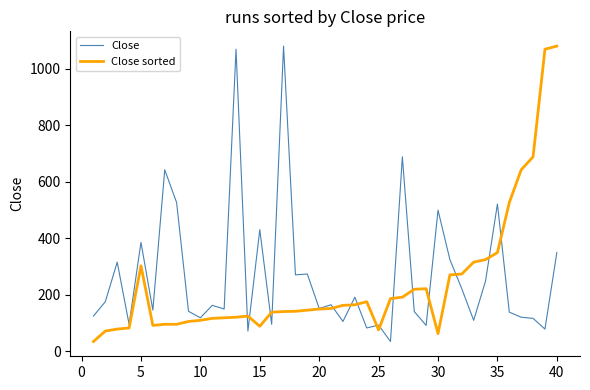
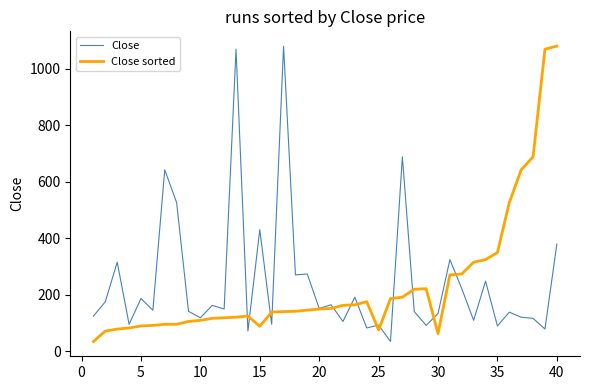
  {
    "Close": {
-     "5": 390,
+     "5": 190,
      "15": 430,
      "25": 90,
-     "30": 500,
-     "35": 520,
-     "40": 350
+     "30": 130,
+     "35": 90,
+     "40": 380
    },
    "Close sorted": {
-     "5": 300,
+     "5": 90,
      "15": 90,
      "25": 80,
      "30": 60,
      "35": 350,
      "40": 1080
    }
  }
